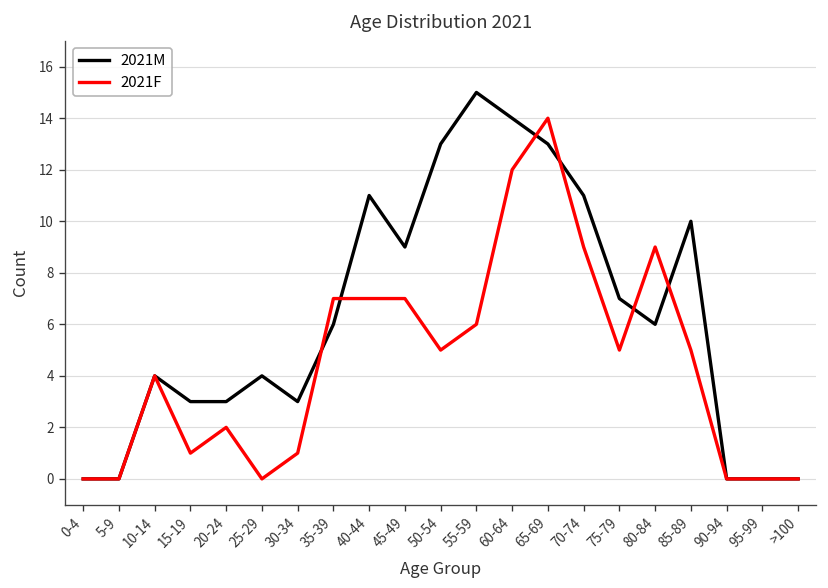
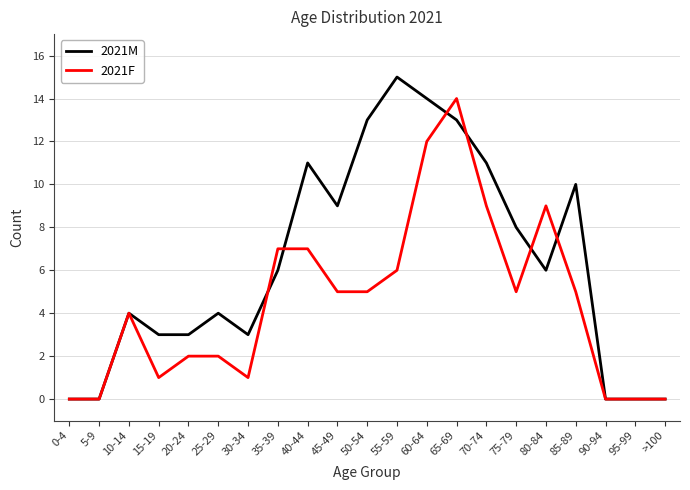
  {
    "2021M": {
      "15-19": 3,
      "20-24": 3,
      "25-29": 4,
      "30-34": 3,
      "35-39": 6,
      "40-44": 11,
      "45-49": 9,
      "50-54": 13,
      "55-59": 15,
      "60-64": 14,
      "65-69": 13,
      "70-74": 11,
-     "75-79": 7,
+     "75-79": 8,
      "80-84": 6,
      "85-89": 10
    },
    "2021F": {
      "15-19": 1,
      "20-24": 2,
-     "25-29": 0,
+     "25-29": 2,
      "30-34": 1,
      "35-39": 7,
      "40-44": 7,
-     "45-49": 7,
+     "45-49": 5,
      "50-54": 5,
      "55-59": 6,
      "60-64": 12,
      "65-69": 14,
      "70-74": 9,
      "75-79": 5,
      "80-84": 9,
      "85-89": 5
    }
  }
